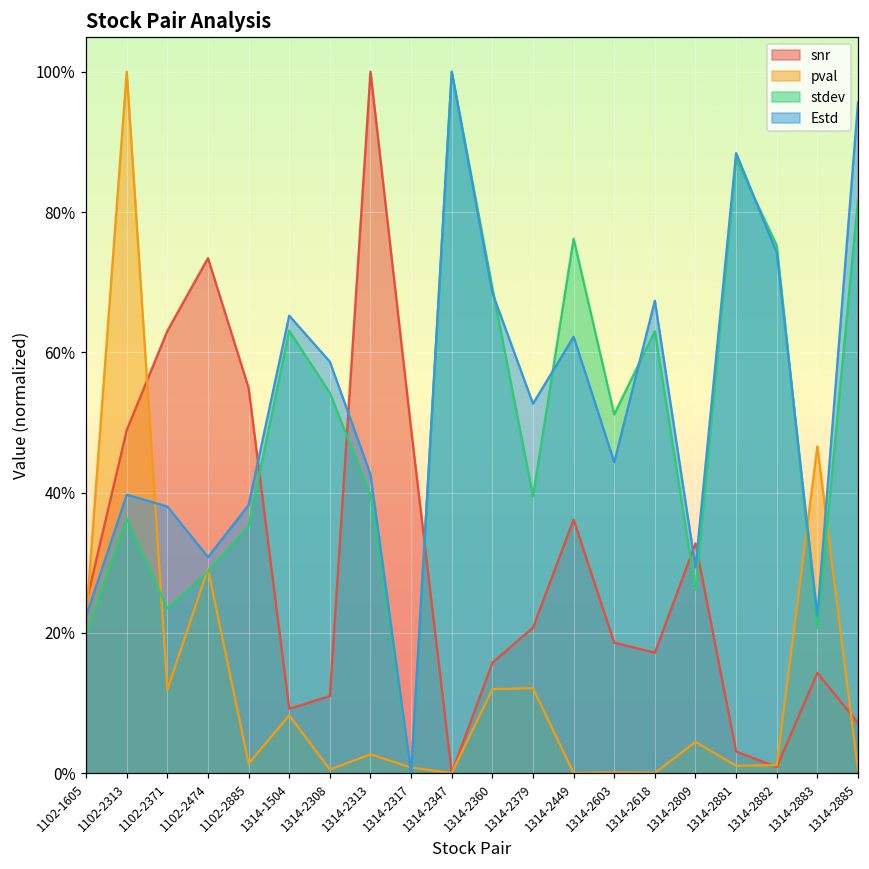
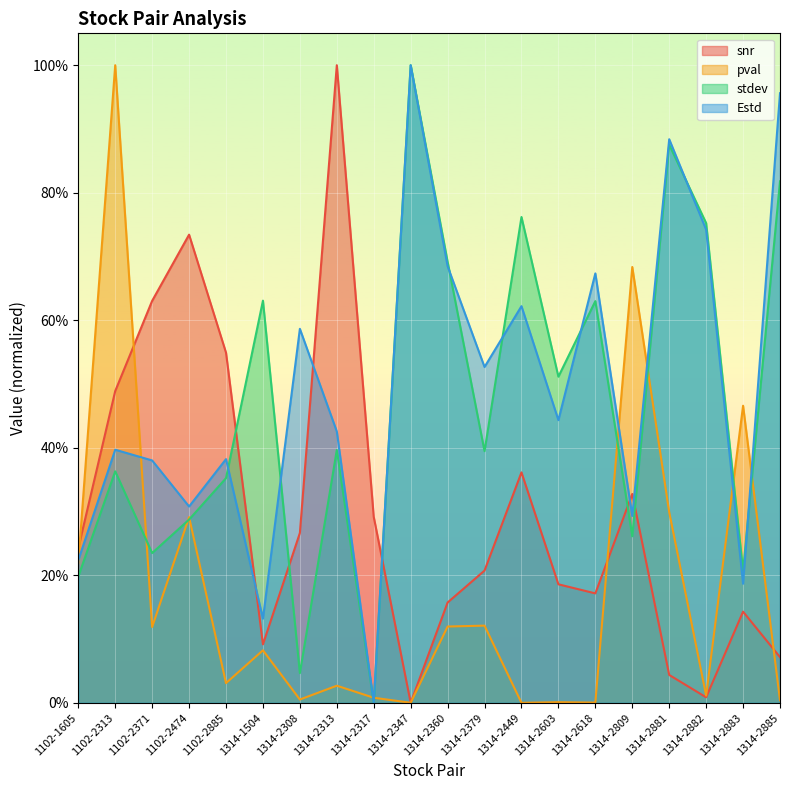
  {
    "snr": {
      "1102-1605": "24%",
      "1102-2313": "49%",
      "1102-2371": "63%",
      "1102-2474": "73%",
      "1102-2885": "55%",
      "1314-1504": "9%",
-     "1314-2308": "11%",
+     "1314-2308": "27%",
      "1314-2313": "100%",
-     "1314-2317": "49%",
+     "1314-2317": "29%",
      "1314-2360": "16%",
      "1314-2379": "21%",
      "1314-2449": "36%",
      "1314-2603": "19%",
      "1314-2618": "17%",
      "1314-2809": "33%",
-     "1314-2881": "3%",
+     "1314-2881": "4%",
      "1314-2883": "14%",
      "1314-2885": "7%"
    },
    "pval": {
      "1102-1605": "22%",
      "1102-2313": "100%",
      "1102-2371": "12%",
-     "1102-2885": "1%",
+     "1102-2885": "3%",
      "1314-1504": "8%",
      "1314-2308": "1%",
      "1314-2313": "3%",
      "1314-2317": "1%",
      "1314-2360": "12%",
      "1314-2379": "12%",
      "1314-2449": "0%",
      "1314-2603": "0%",
      "1314-2618": "0%",
-     "1314-2809": "4%",
-     "1314-2881": "1%",
+     "1314-2809": "68%",
+     "1314-2881": "30%",
      "1314-2883": "47%",
      "1314-2885": "0%"
    },
    "stdev": {
      "1102-1605": "20%",
      "1102-2313": "36%",
      "1102-2371": "23%",
      "1102-2885": "35%",
      "1314-1504": "63%",
-     "1314-2308": "54%",
+     "1314-2308": "5%",
      "1314-2313": "40%",
      "1314-2360": "69%",
      "1314-2379": "39%",
      "1314-2449": "76%",
      "1314-2603": "51%",
      "1314-2618": "63%",
      "1314-2809": "26%",
      "1314-2881": "88%",
      "1314-2882": "75%",
      "1314-2883": "21%",
      "1314-2885": "82%"
    },
    "Estd": {
      "1102-1605": "22%",
      "1102-2313": "40%",
      "1102-2371": "38%",
      "1102-2474": "31%",
      "1102-2885": "38%",
-     "1314-1504": "65%",
+     "1314-1504": "13%",
      "1314-2308": "59%",
      "1314-2313": "43%",
      "1314-2360": "68%",
      "1314-2379": "53%",
      "1314-2449": "62%",
      "1314-2603": "44%",
      "1314-2618": "67%",
      "1314-2809": "29%",
      "1314-2881": "88%",
      "1314-2882": "74%",
-     "1314-2883": "22%",
+     "1314-2883": "19%",
      "1314-2885": "96%"
    }
  }
